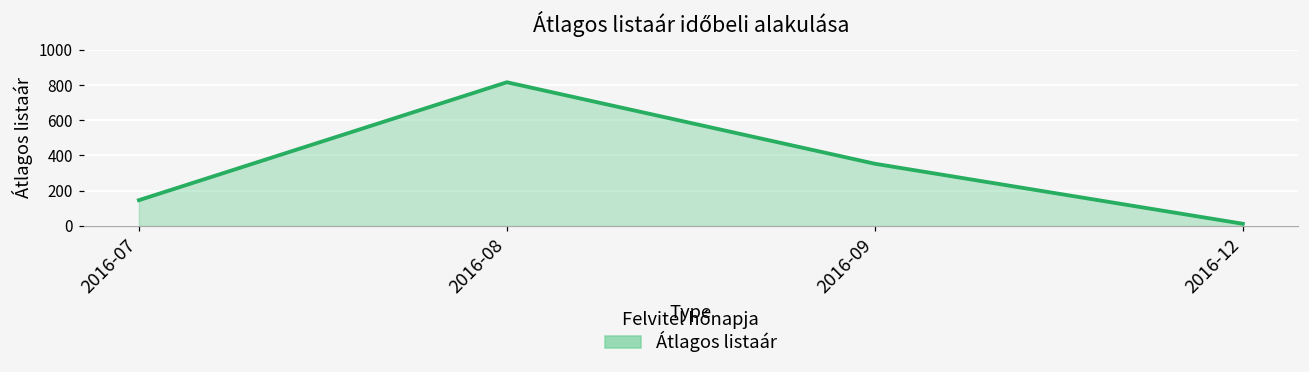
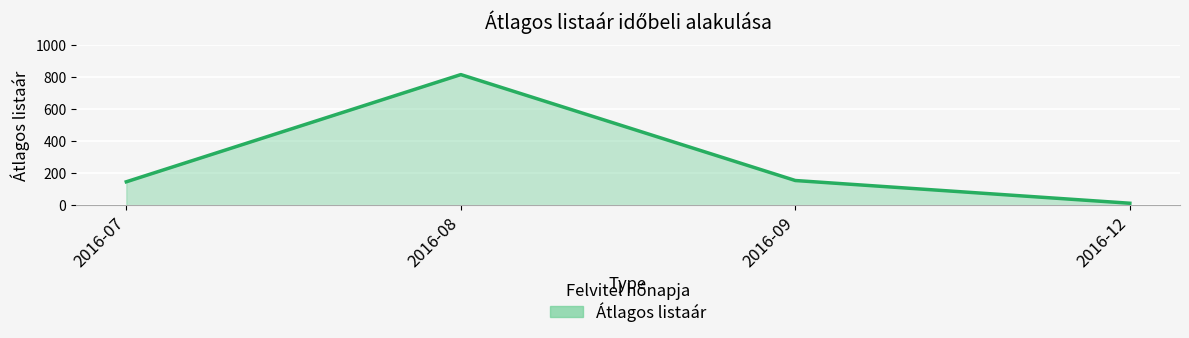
  {
    "2016-07": 150,
    "2016-08": 820,
-   "2016-09": 350,
+   "2016-09": 150,
    "2016-12": 10
  }
